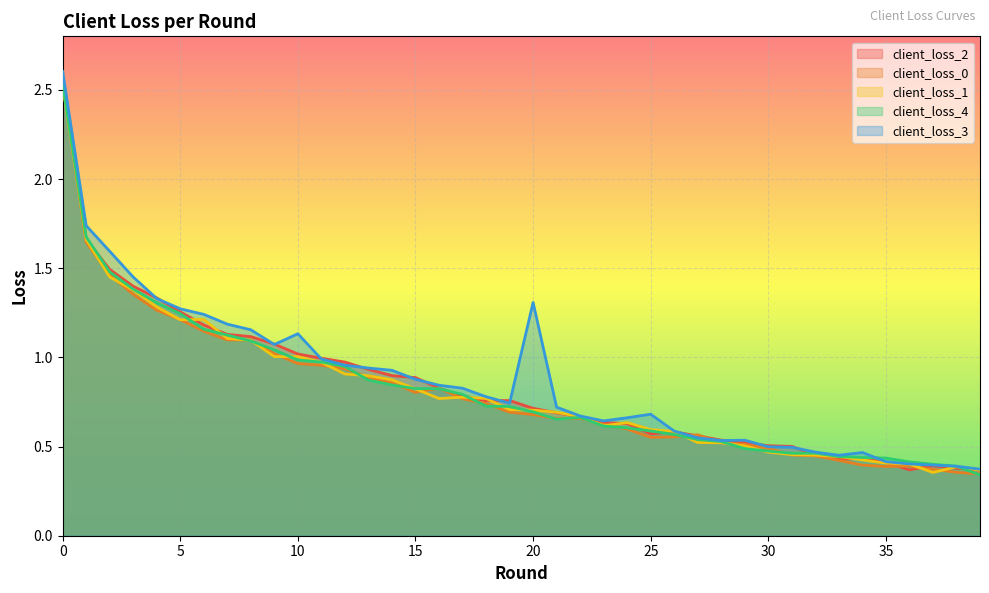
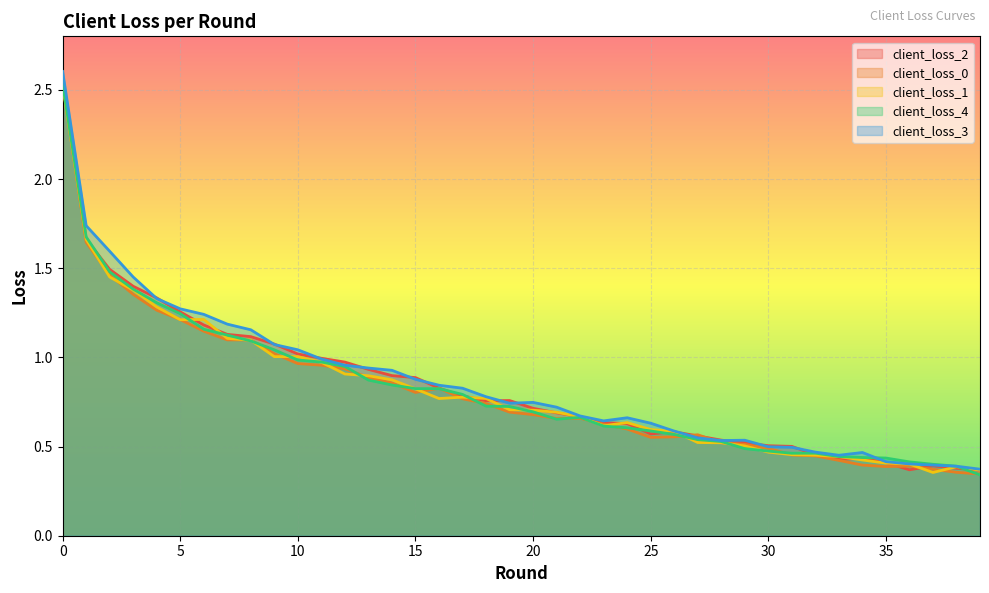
  {
    "client_loss_4": {
      "10": 0.99,
      "35": 0.44
    },
    "client_loss_3": {
      "0": 2.60,
      "5": 1.27,
-     "10": 1.13,
-     "20": 1.31,
-     "25": 0.68
+     "10": 1.04,
+     "20": 0.75,
+     "25": 0.63
    }
  }
